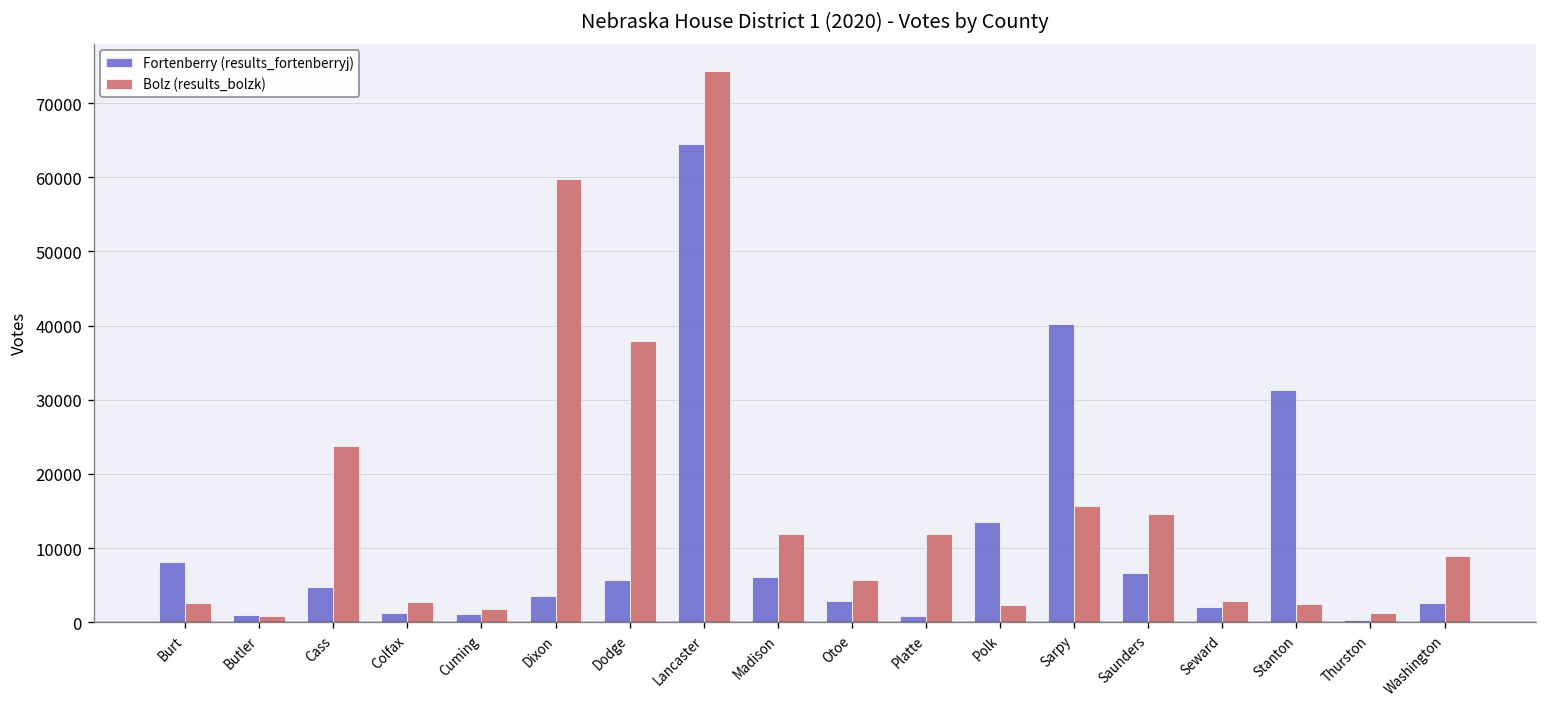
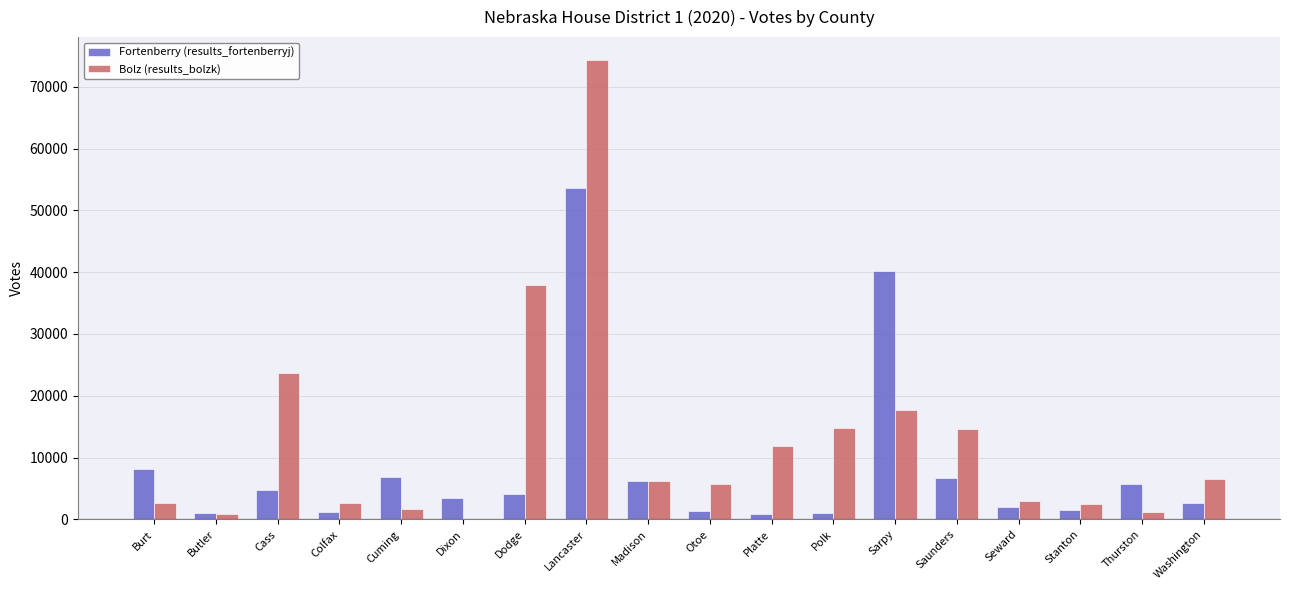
  {
    "Fortenberry (results_fortenberryj)": {
      "Burt": 8000,
      "Butler": 1000,
      "Cass": 5000,
      "Colfax": 1000,
-     "Cuming": 1000,
+     "Cuming": 7000,
      "Dixon": 4000,
-     "Dodge": 6000,
-     "Lancaster": 65000,
+     "Dodge": 4000,
+     "Lancaster": 54000,
      "Madison": 6000,
-     "Otoe": 3000,
+     "Otoe": 1000,
      "Platte": 1000,
-     "Polk": 14000,
+     "Polk": 1000,
      "Sarpy": 40000,
      "Saunders": 7000,
      "Seward": 2000,
-     "Stanton": 31000,
-     "Thurston": 0,
+     "Stanton": 2000,
+     "Thurston": 6000,
      "Washington": 3000
    },
    "Bolz (results_bolzk)": {
      "Burt": 3000,
      "Butler": 1000,
      "Cass": 24000,
      "Colfax": 3000,
      "Cuming": 2000,
-     "Dixon": 60000,
+     "Dixon": 0,
      "Dodge": 38000,
      "Lancaster": 74000,
-     "Madison": 12000,
+     "Madison": 6000,
      "Otoe": 6000,
      "Platte": 12000,
-     "Polk": 2000,
-     "Sarpy": 16000,
+     "Polk": 15000,
+     "Sarpy": 18000,
      "Saunders": 15000,
      "Seward": 3000,
      "Stanton": 3000,
      "Thurston": 1000,
-     "Washington": 9000
+     "Washington": 7000
    }
  }
